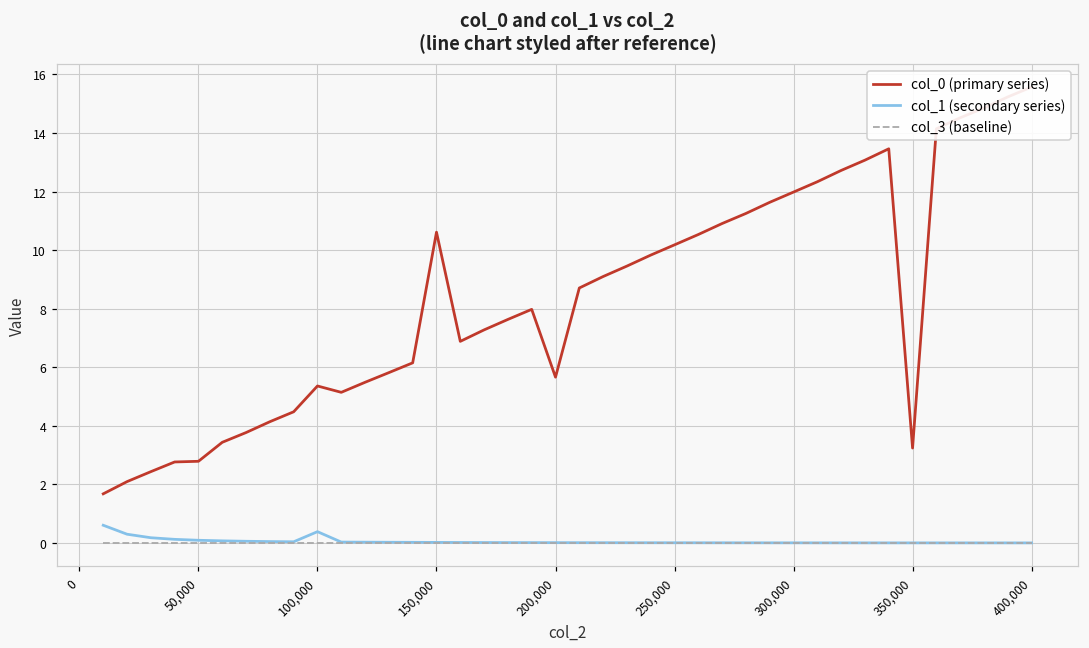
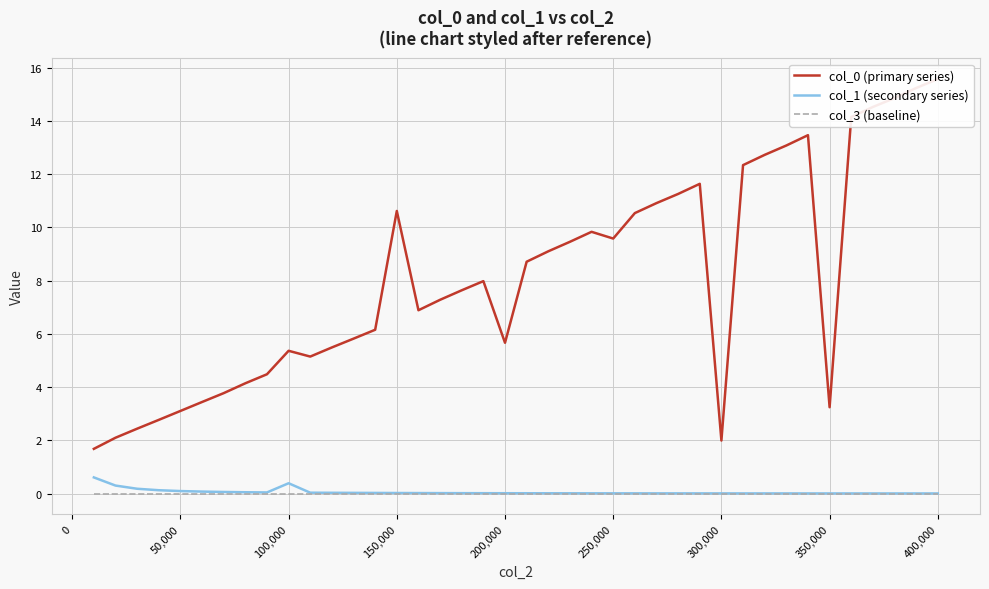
  {
    "col_0 (primary series)": {
-     "50,000": 2.8,
+     "50,000": 3.1,
      "100,000": 5.4,
      "150,000": 10.6,
      "200,000": 5.7,
-     "250,000": 10.2,
-     "300,000": 12.0,
+     "250,000": 9.6,
+     "300,000": 2.0,
      "350,000": 3.2
    },
    "col_1 (secondary series)": {
      "100,000": 0.4
    },
    "col_3 (baseline)": {
      "100,000": 0.0
    }
  }
